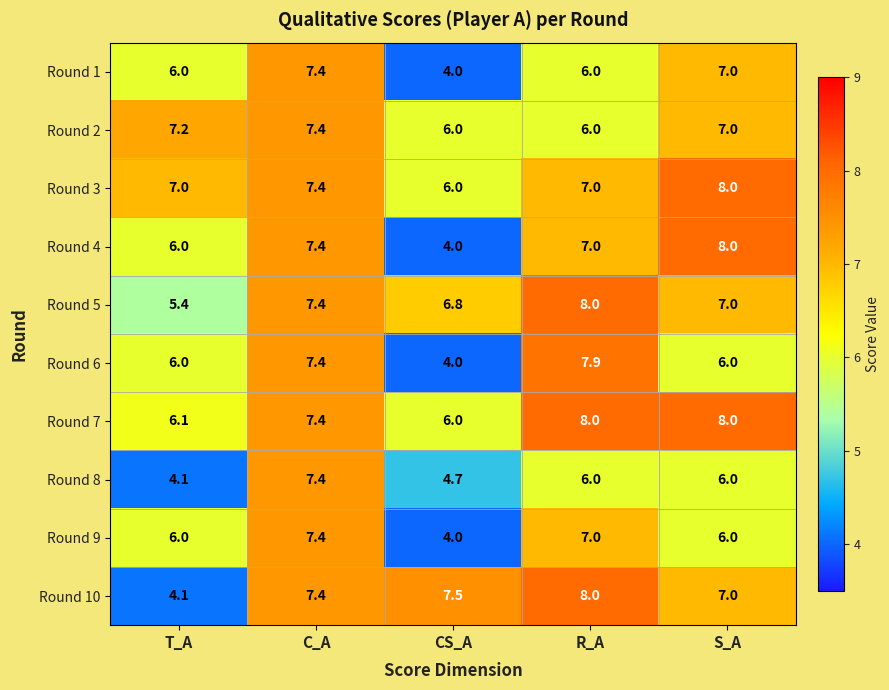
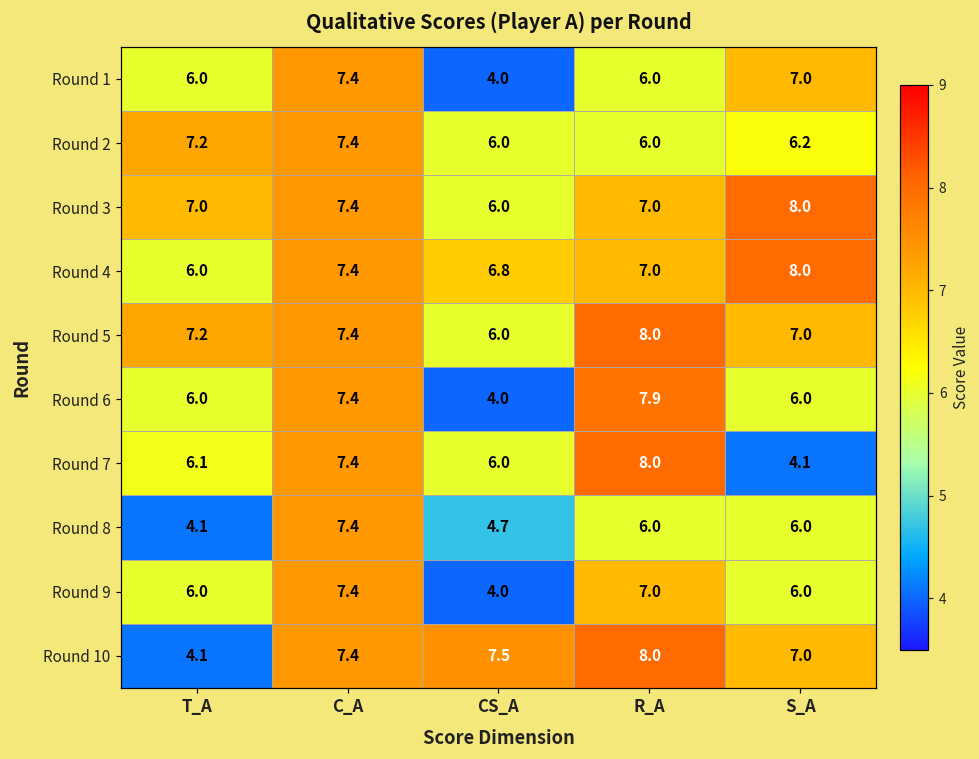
  {
    "Round 1": {
      "T_A": 6.0,
      "C_A": 7.4,
      "CS_A": 4.0,
      "R_A": 6.0,
      "S_A": 7.0
    },
    "Round 2": {
      "T_A": 7.2,
      "C_A": 7.4,
      "CS_A": 6.0,
      "R_A": 6.0,
-     "S_A": 7.0
+     "S_A": 6.2
    },
    "Round 3": {
      "T_A": 7.0,
      "C_A": 7.4,
      "CS_A": 6.0,
      "R_A": 7.0,
      "S_A": 8.0
    },
    "Round 4": {
      "T_A": 6.0,
      "C_A": 7.4,
-     "CS_A": 4.0,
+     "CS_A": 6.8,
      "R_A": 7.0,
      "S_A": 8.0
    },
    "Round 5": {
-     "T_A": 5.4,
+     "T_A": 7.2,
      "C_A": 7.4,
-     "CS_A": 6.8,
+     "CS_A": 6.0,
      "R_A": 8.0,
      "S_A": 7.0
    },
    "Round 6": {
      "T_A": 6.0,
      "C_A": 7.4,
      "CS_A": 4.0,
      "R_A": 7.9,
      "S_A": 6.0
    },
    "Round 7": {
      "T_A": 6.1,
      "C_A": 7.4,
      "CS_A": 6.0,
      "R_A": 8.0,
-     "S_A": 8.0
+     "S_A": 4.1
    },
    "Round 8": {
      "T_A": 4.1,
      "C_A": 7.4,
      "CS_A": 4.7,
      "R_A": 6.0,
      "S_A": 6.0
    },
    "Round 9": {
      "T_A": 6.0,
      "C_A": 7.4,
      "CS_A": 4.0,
      "R_A": 7.0,
      "S_A": 6.0
    },
    "Round 10": {
      "T_A": 4.1,
      "C_A": 7.4,
      "CS_A": 7.5,
      "R_A": 8.0,
      "S_A": 7.0
    }
  }
